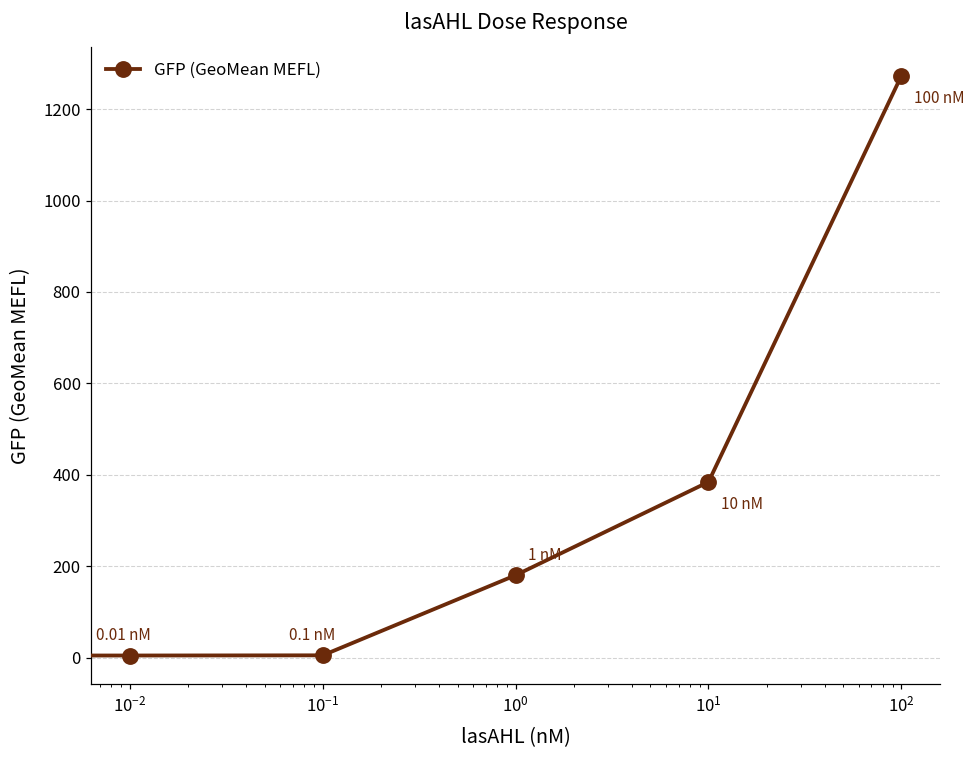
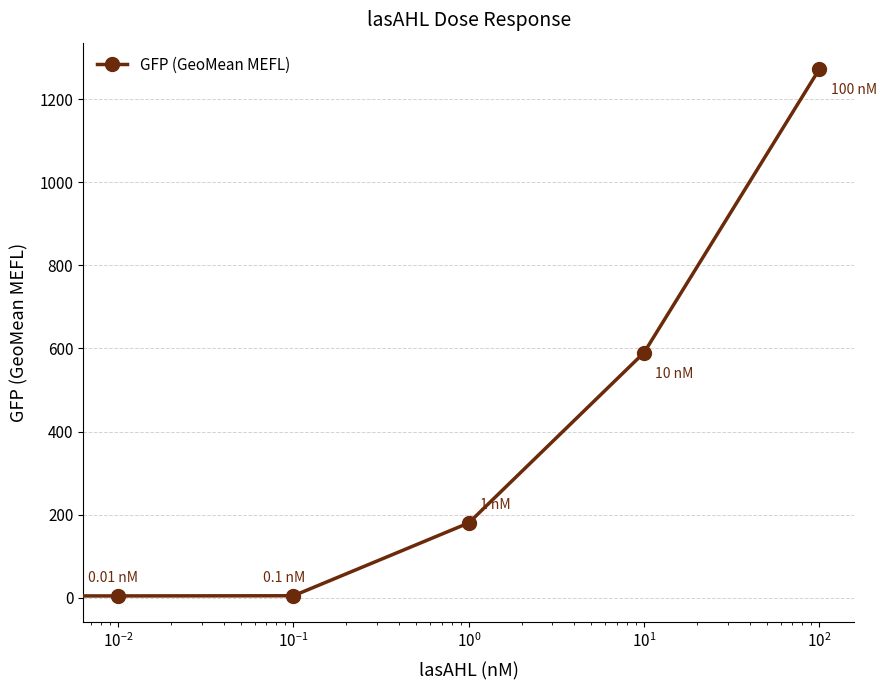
  {
-   "10^1": 380
+   "10^1": 590
  }
